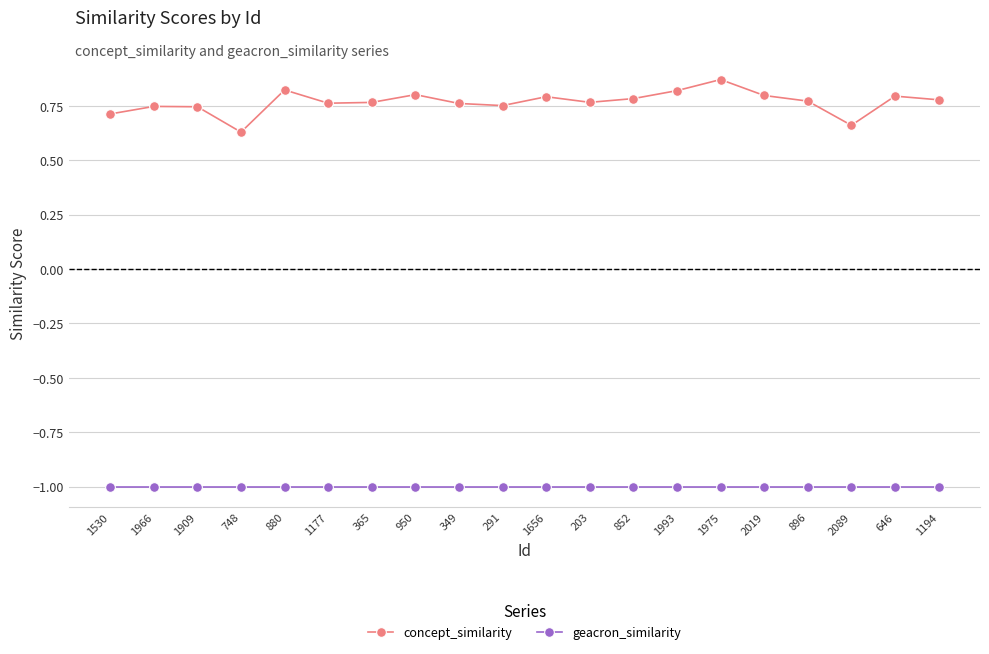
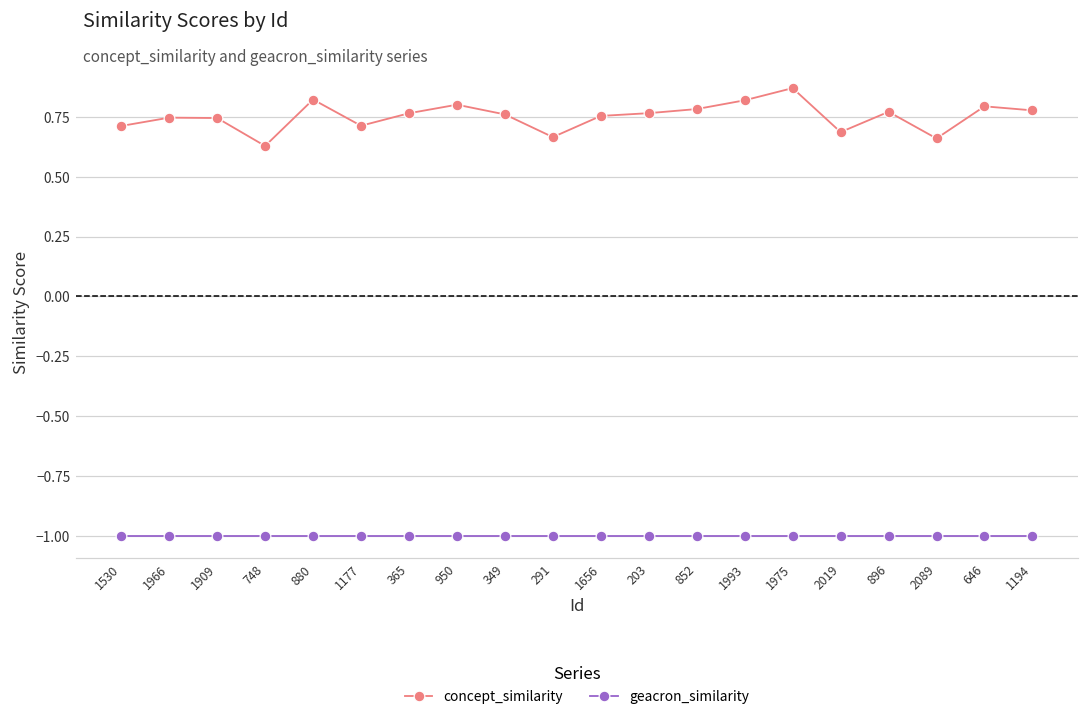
  {
    "concept_similarity": {
      "1530": 0.71,
      "1966": 0.75,
      "1909": 0.75,
      "748": 0.63,
      "880": 0.82,
-     "1177": 0.76,
+     "1177": 0.71,
      "365": 0.77,
      "950": 0.80,
      "349": 0.76,
-     "291": 0.75,
-     "1656": 0.79,
+     "291": 0.67,
+     "1656": 0.75,
      "203": 0.77,
      "852": 0.78,
      "1993": 0.82,
      "1975": 0.87,
-     "2019": 0.80,
+     "2019": 0.69,
      "896": 0.77,
      "2089": 0.66,
      "646": 0.79,
      "1194": 0.78
    },
    "geacron_similarity": {
      "1530": -1.00,
      "1966": -1.00,
      "1909": -1.00,
      "748": -1.00,
      "880": -1.00,
      "1177": -1.00,
      "365": -1.00,
      "950": -1.00,
      "349": -1.00,
      "291": -1.00,
      "1656": -1.00,
      "203": -1.00,
      "852": -1.00,
      "1993": -1.00,
      "1975": -1.00,
      "2019": -1.00,
      "896": -1.00,
      "2089": -1.00,
      "646": -1.00,
      "1194": -1.00
    }
  }
